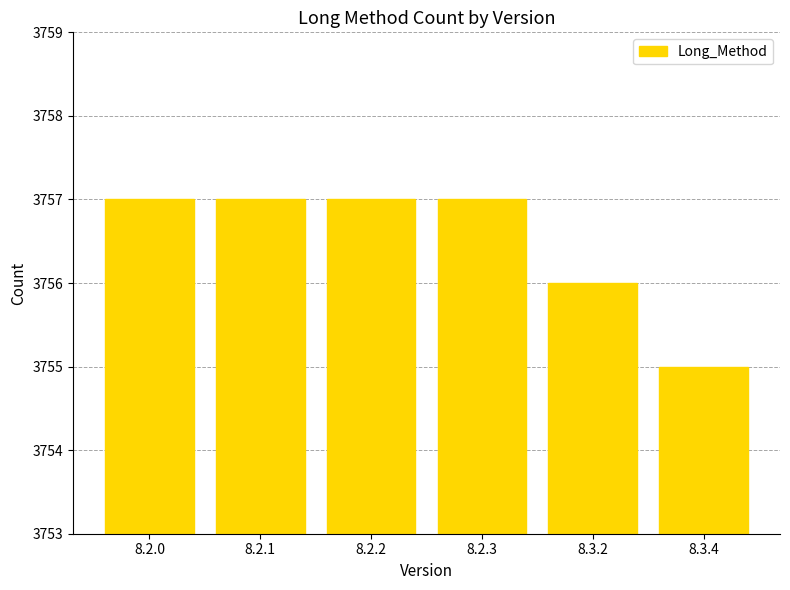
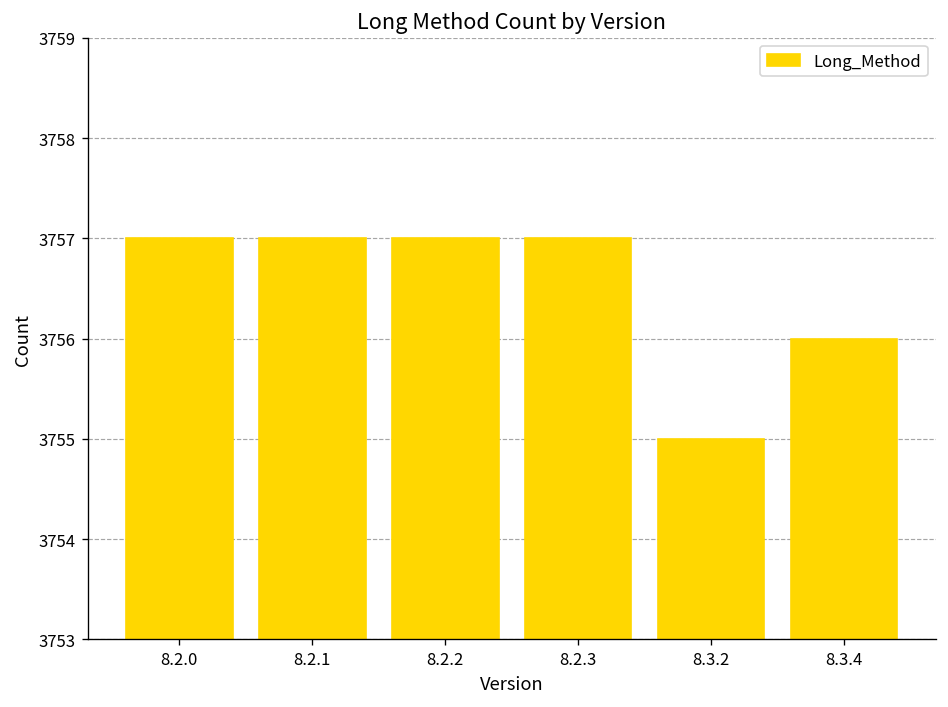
  {
    "8.2.0": 3757,
    "8.2.1": 3757,
    "8.2.2": 3757,
    "8.2.3": 3757,
-   "8.3.2": 3756,
-   "8.3.4": 3755
+   "8.3.2": 3755,
+   "8.3.4": 3756
  }
